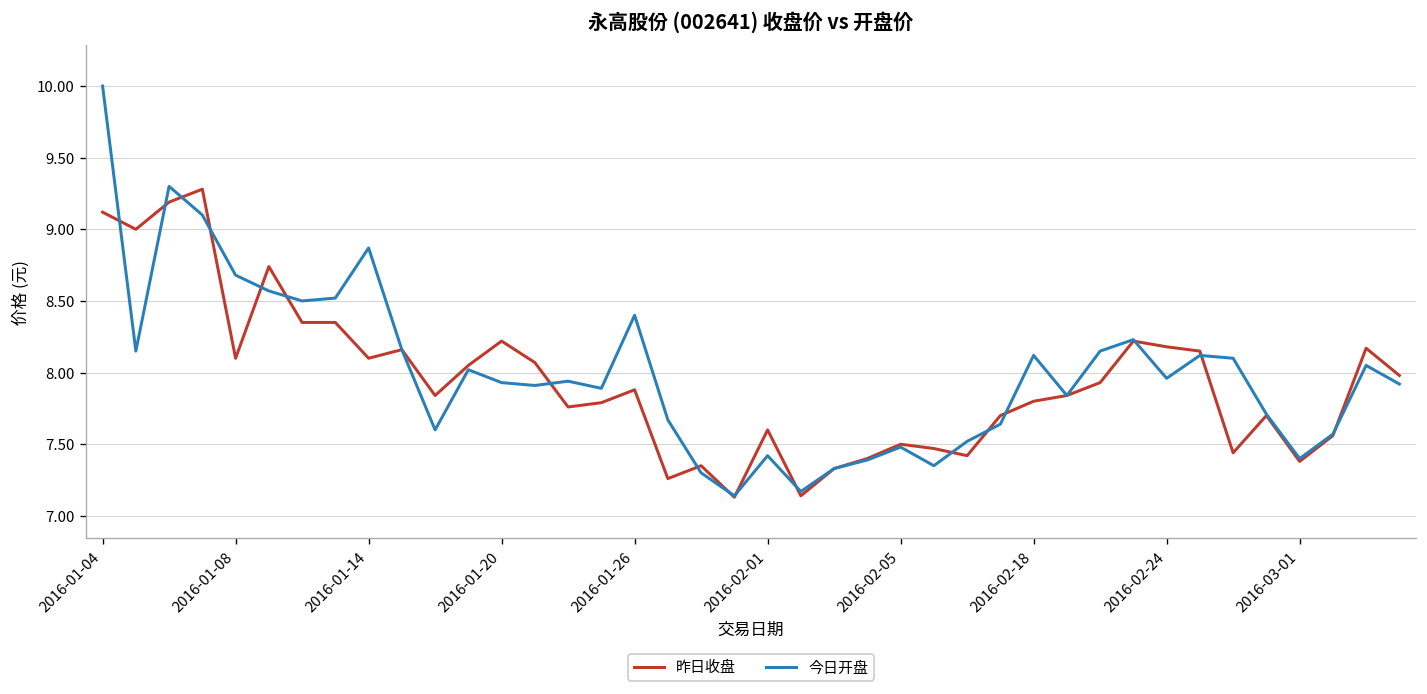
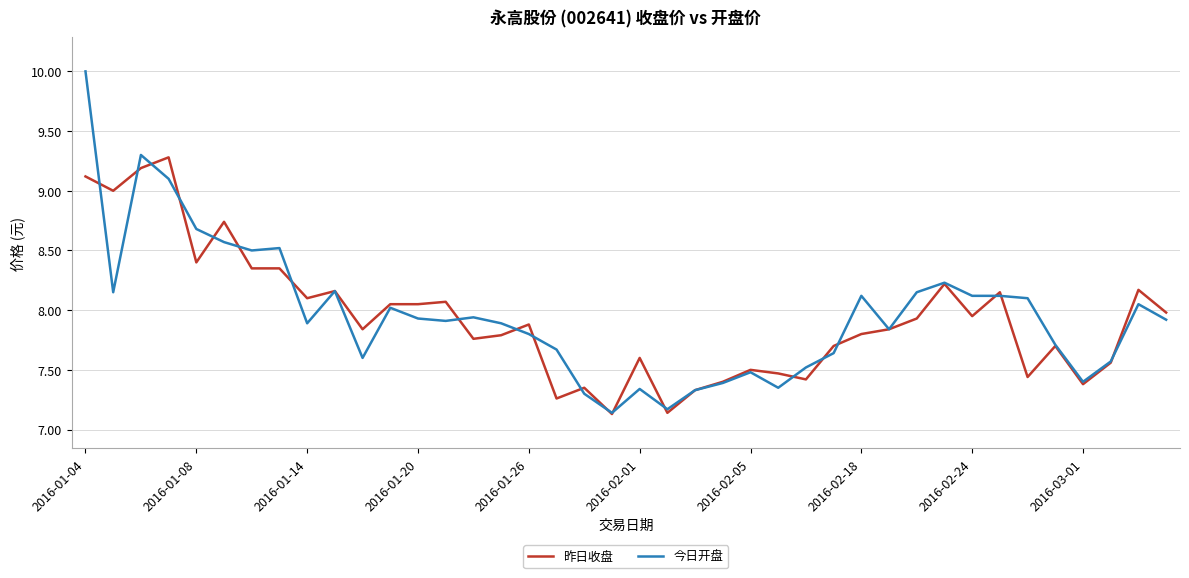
  {
    "昨日收盘": {
      "2016-01-04": 9.12,
-     "2016-01-08": 8.1,
+     "2016-01-08": 8.4,
      "2016-01-14": 8.10,
-     "2016-01-20": 8.22,
+     "2016-01-20": 8.05,
      "2016-01-26": 7.88,
      "2016-02-01": 7.60,
      "2016-02-18": 7.80,
-     "2016-02-24": 8.18
+     "2016-02-24": 7.95
    },
    "今日开盘": {
      "2016-01-04": 10.00,
      "2016-01-08": 8.68,
-     "2016-01-14": 8.87,
+     "2016-01-14": 7.89,
      "2016-01-20": 7.93,
-     "2016-01-26": 8.4,
-     "2016-02-01": 7.42,
+     "2016-01-26": 7.8,
+     "2016-02-01": 7.34,
      "2016-02-18": 8.12,
-     "2016-02-24": 7.96
+     "2016-02-24": 8.12
    }
  }
